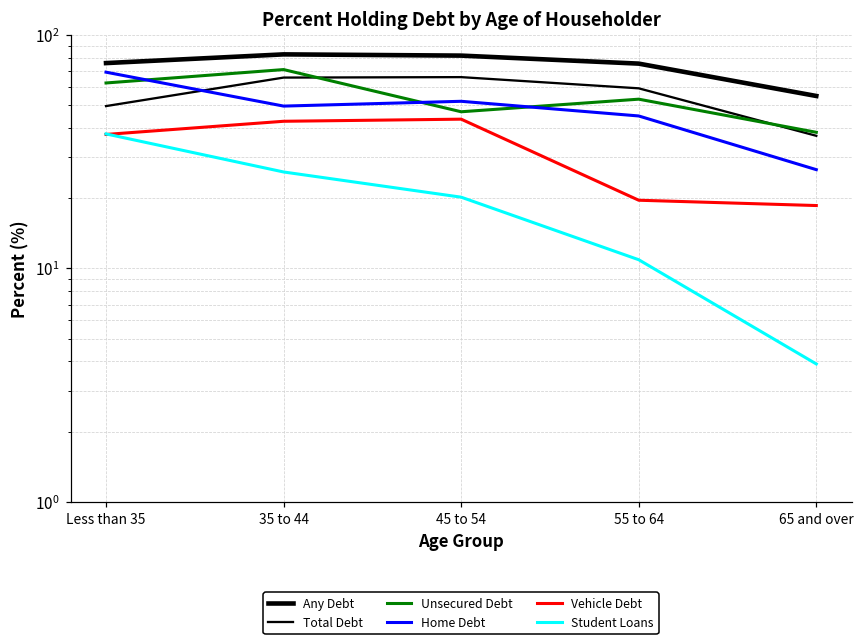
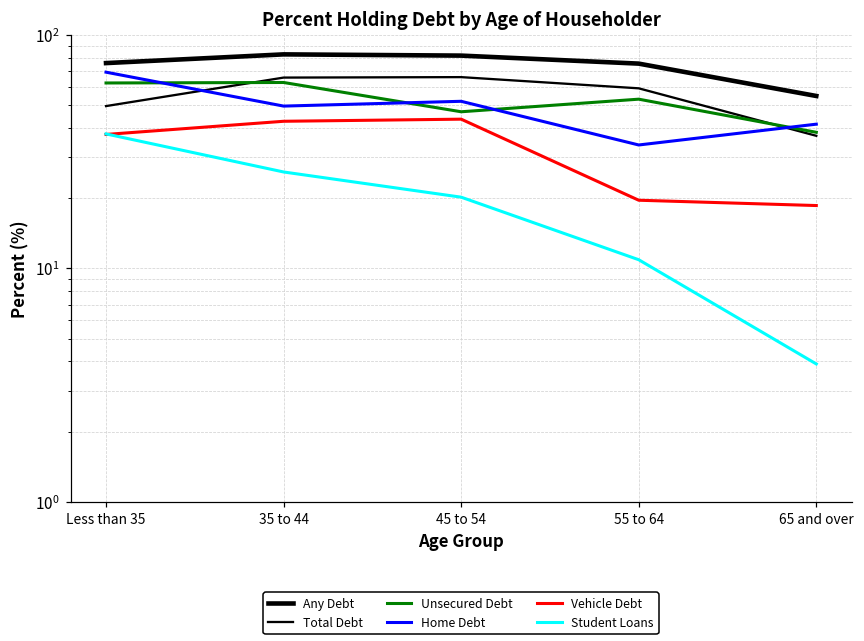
  {
    "Unsecured Debt": {
      "Less than 35": 62,
-     "35 to 44": 71,
+     "35 to 44": 63,
      "45 to 54": 47,
      "55 to 64": 53,
      "65 and over": 38
    },
    "Home Debt": {
      "Less than 35": 69,
      "35 to 44": 50,
      "45 to 54": 52,
-     "55 to 64": 45,
-     "65 and over": 27
+     "55 to 64": 34,
+     "65 and over": 42
    },
    "Vehicle Debt": {
      "35 to 44": 43,
      "45 to 54": 44,
      "55 to 64": 20,
      "65 and over": 19
    },
    "Student Loans": {
      "35 to 44": 26,
      "45 to 54": 20,
      "55 to 64": 11,
      "65 and over": 4
    }
  }
